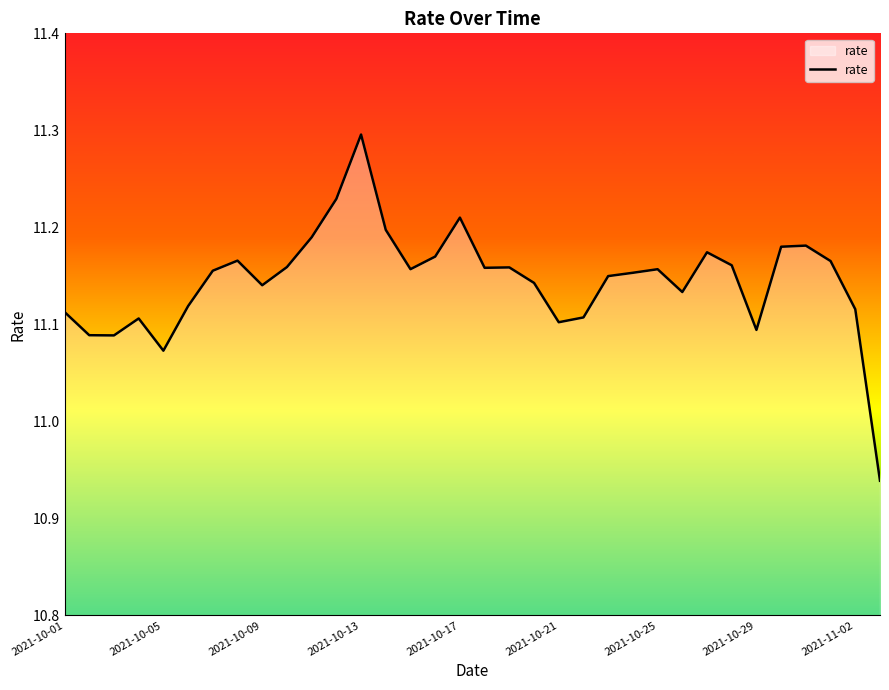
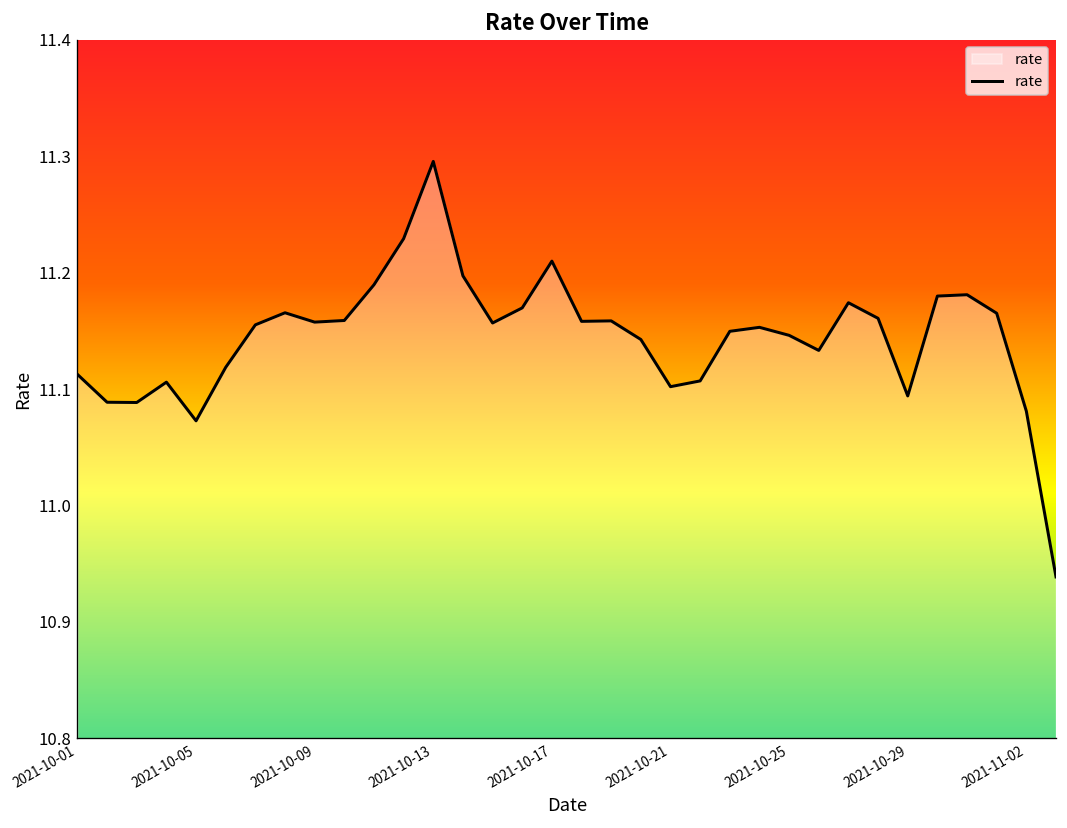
  {
    "2021-10-01": 11.11,
    "2021-10-05": 11.07,
-   "2021-10-09": 11.14,
+   "2021-10-09": 11.16,
    "2021-10-13": 11.30,
    "2021-10-17": 11.21,
    "2021-10-21": 11.10,
-   "2021-10-25": 11.16,
+   "2021-10-25": 11.15,
    "2021-10-29": 11.09,
-   "2021-11-02": 11.12
+   "2021-11-02": 11.08
  }
